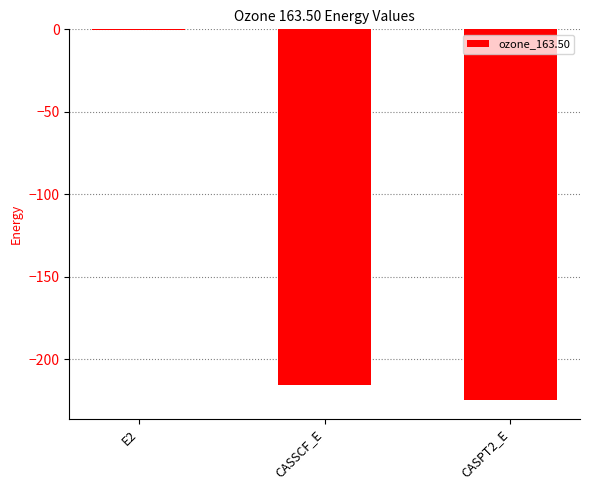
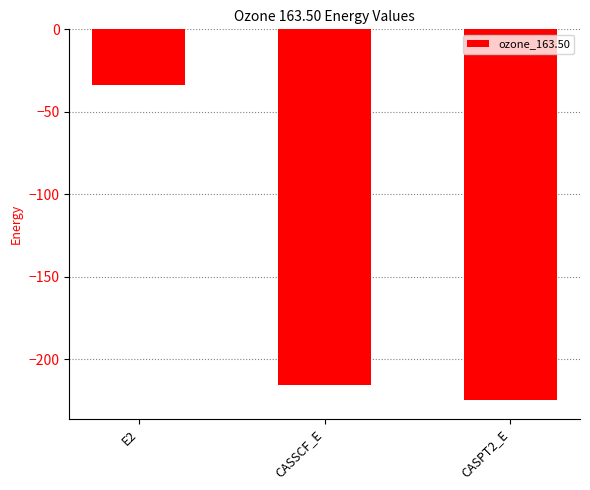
  {
-   "E2": -1,
+   "E2": -34,
    "CASSCF_E": -216,
    "CASPT2_E": -225
  }
